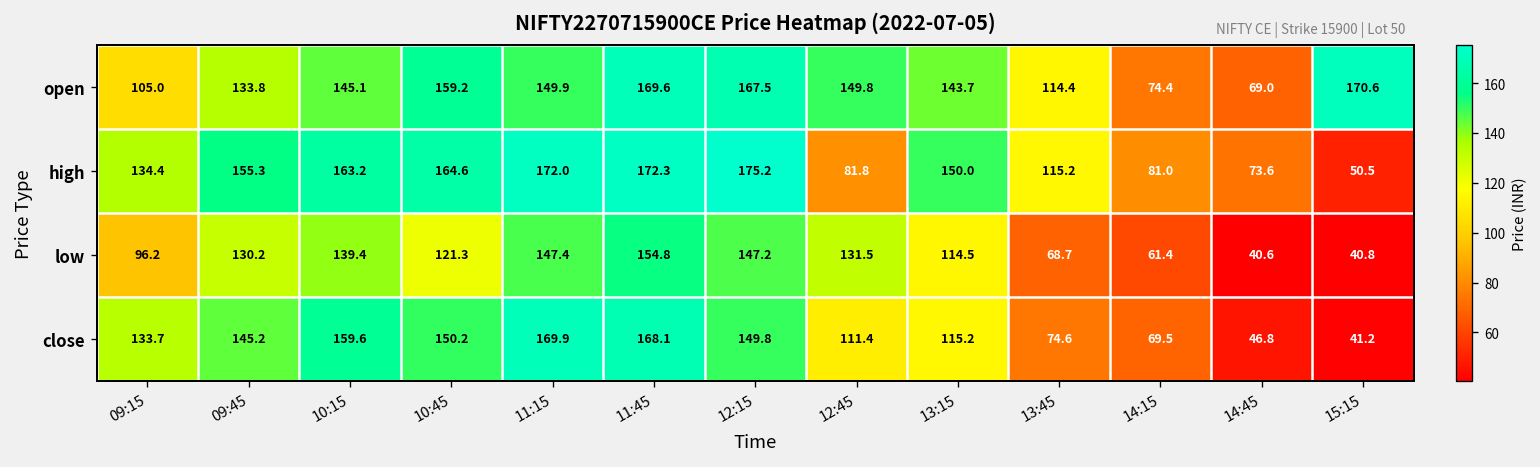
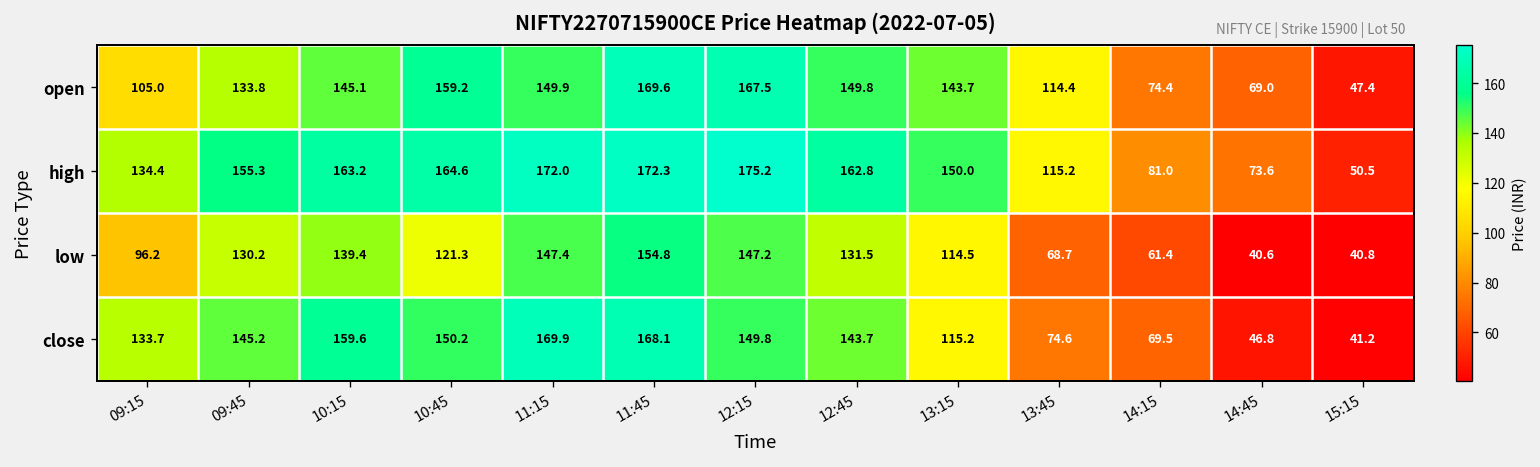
  {
    "open": {
      "09:15": 105.0,
      "09:45": 133.8,
      "10:15": 145.1,
      "10:45": 159.2,
      "11:15": 149.9,
      "11:45": 169.6,
      "12:15": 167.5,
      "12:45": 149.8,
      "13:15": 143.7,
      "13:45": 114.4,
      "14:15": 74.4,
      "14:45": 69.0,
-     "15:15": 170.6
+     "15:15": 47.4
    },
    "high": {
      "09:15": 134.4,
      "09:45": 155.3,
      "10:15": 163.2,
      "10:45": 164.6,
      "11:15": 172.0,
      "11:45": 172.3,
      "12:15": 175.2,
-     "12:45": 81.8,
+     "12:45": 162.8,
      "13:15": 150.0,
      "13:45": 115.2,
      "14:15": 81.0,
      "14:45": 73.6,
      "15:15": 50.5
    },
    "low": {
      "09:15": 96.2,
      "09:45": 130.2,
      "10:15": 139.4,
      "10:45": 121.3,
      "11:15": 147.4,
      "11:45": 154.8,
      "12:15": 147.2,
      "12:45": 131.5,
      "13:15": 114.5,
      "13:45": 68.7,
      "14:15": 61.4,
      "14:45": 40.6,
      "15:15": 40.8
    },
    "close": {
      "09:15": 133.7,
      "09:45": 145.2,
      "10:15": 159.6,
      "10:45": 150.2,
      "11:15": 169.9,
      "11:45": 168.1,
      "12:15": 149.8,
-     "12:45": 111.4,
+     "12:45": 143.7,
      "13:15": 115.2,
      "13:45": 74.6,
      "14:15": 69.5,
      "14:45": 46.8,
      "15:15": 41.2
    }
  }
